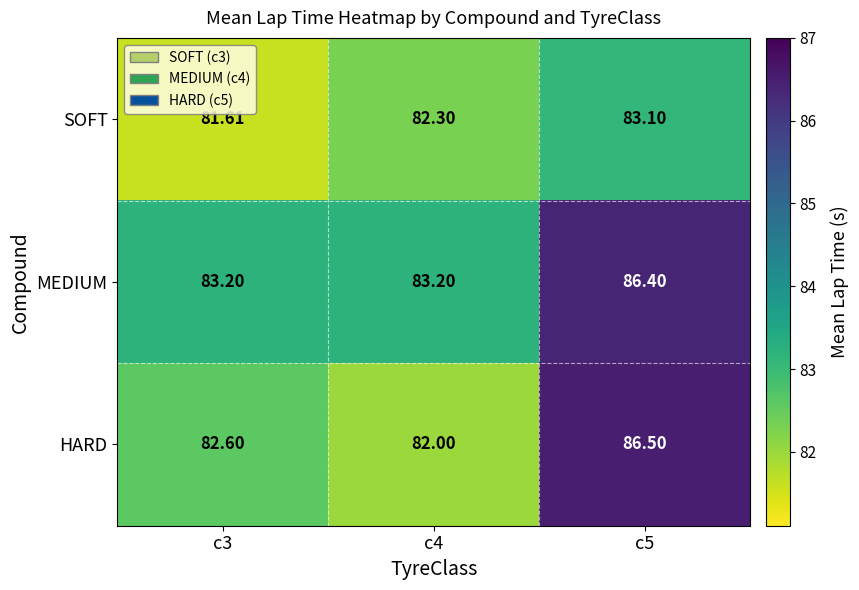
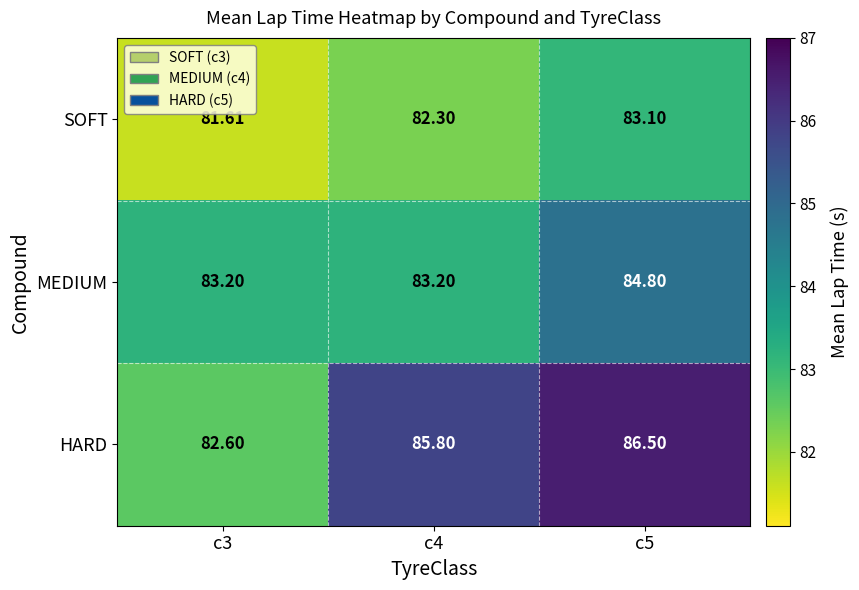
  {
    "SOFT": {
      "c4": 82.30,
      "c5": 83.10
    },
    "MEDIUM": {
      "c3": 83.20,
      "c4": 83.20,
-     "c5": 86.40
+     "c5": 84.80
    },
    "HARD": {
      "c3": 82.60,
-     "c4": 82.00,
+     "c4": 85.80,
      "c5": 86.50
    }
  }
